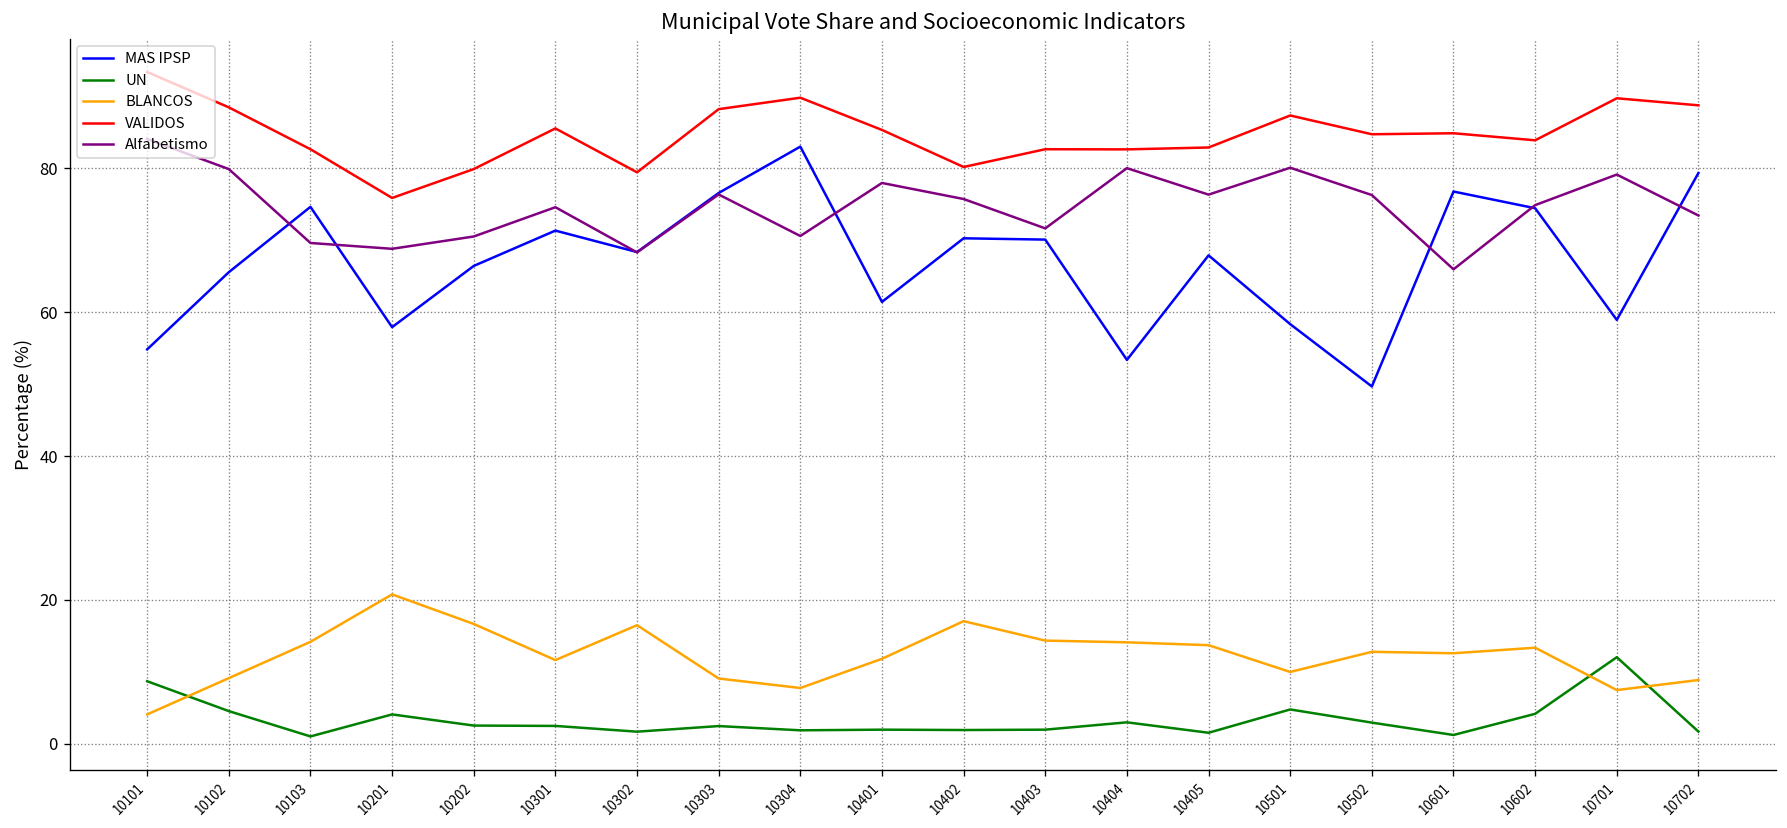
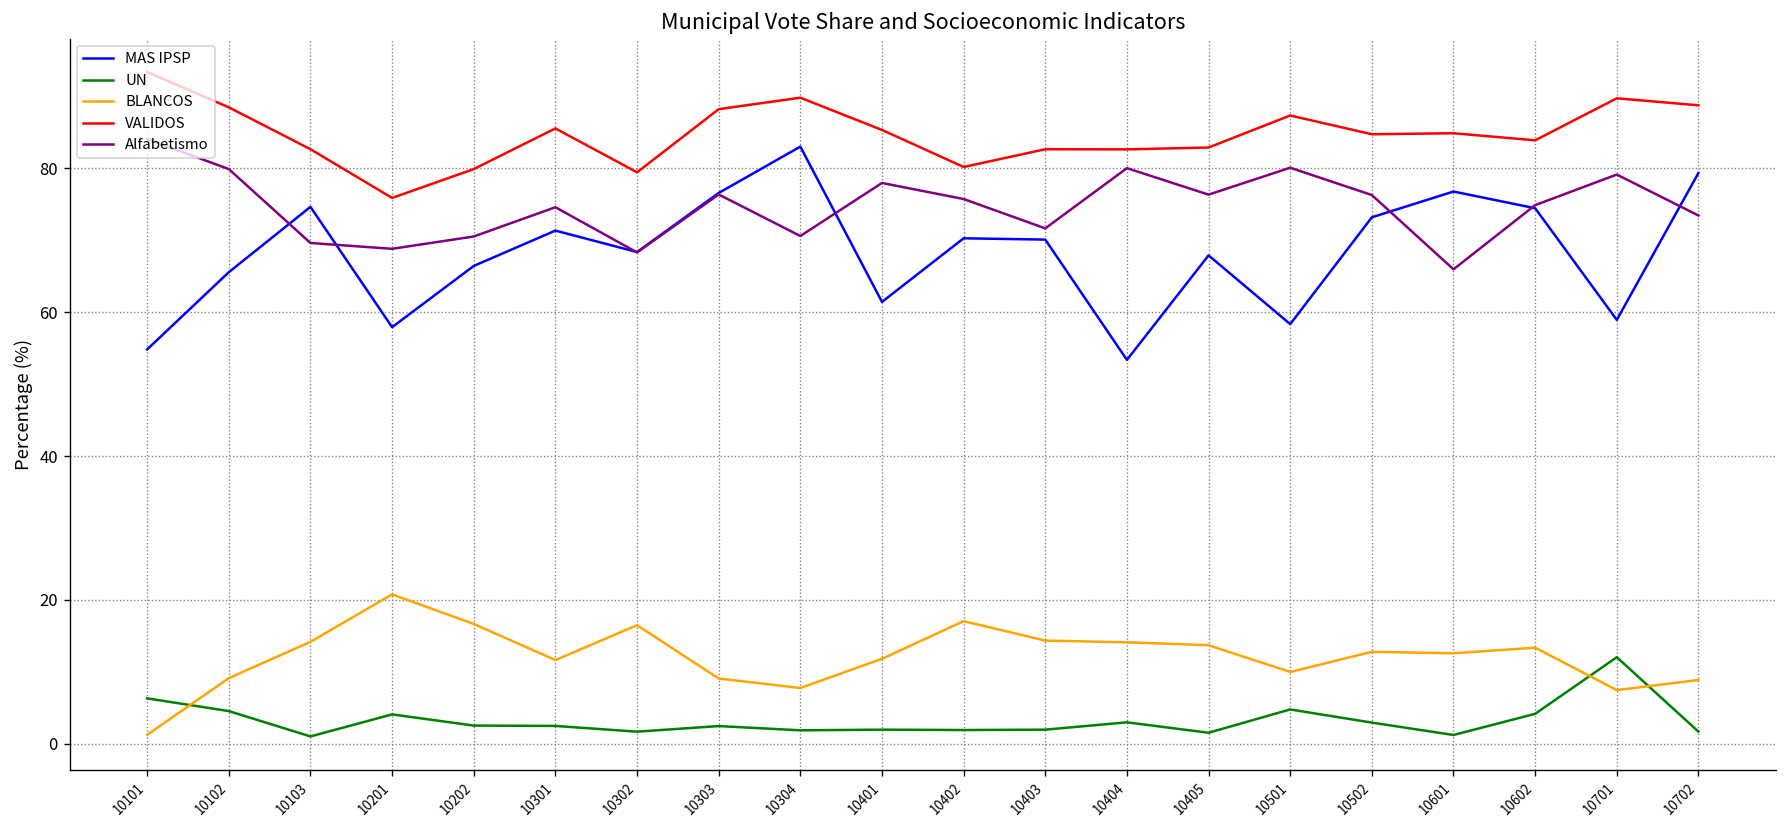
  {
    "MAS IPSP": {
      "10101": 55,
      "10102": 66,
      "10103": 75,
      "10201": 58,
      "10202": 66,
      "10301": 71,
      "10304": 83,
      "10401": 61,
      "10402": 70,
      "10403": 70,
      "10404": 53,
      "10405": 68,
      "10501": 58,
-     "10502": 50,
+     "10502": 73,
      "10601": 77,
      "10602": 74,
      "10701": 59,
      "10702": 79
    },
    "UN": {
-     "10101": 9,
+     "10101": 6,
      "10102": 5,
      "10103": 1,
      "10201": 4,
      "10202": 3,
      "10301": 2,
      "10302": 2,
      "10303": 2,
      "10304": 2,
      "10401": 2,
      "10402": 2,
      "10403": 2,
      "10404": 3,
      "10405": 2,
      "10501": 5,
      "10502": 3,
      "10601": 1,
      "10602": 4,
      "10701": 12,
      "10702": 2
    },
    "BLANCOS": {
-     "10101": 4,
+     "10101": 1,
      "10102": 9,
      "10103": 14,
      "10201": 21,
      "10202": 17,
      "10301": 12,
      "10302": 16,
      "10303": 9,
      "10304": 8,
      "10401": 12,
      "10402": 17,
      "10403": 14,
      "10404": 14,
      "10405": 14,
      "10501": 10,
      "10502": 13,
      "10601": 13,
      "10602": 13,
      "10701": 7,
      "10702": 9
    },
    "VALIDOS": {
      "10102": 88,
      "10103": 83,
      "10201": 76,
      "10202": 80,
      "10301": 86,
      "10302": 79,
      "10303": 88,
      "10304": 90,
      "10401": 85,
      "10402": 80,
      "10403": 83,
      "10404": 83,
      "10405": 83,
      "10501": 87,
      "10502": 85,
      "10601": 85,
      "10602": 84,
      "10701": 90,
      "10702": 89
    },
    "Alfabetismo": {
      "10102": 80,
      "10103": 70,
      "10201": 69,
      "10202": 71,
      "10301": 75,
      "10304": 71,
      "10401": 78,
      "10402": 76,
      "10403": 72,
      "10404": 80,
      "10405": 76,
      "10501": 80,
      "10502": 76,
      "10601": 66,
      "10602": 75,
      "10701": 79,
      "10702": 73
    }
  }
